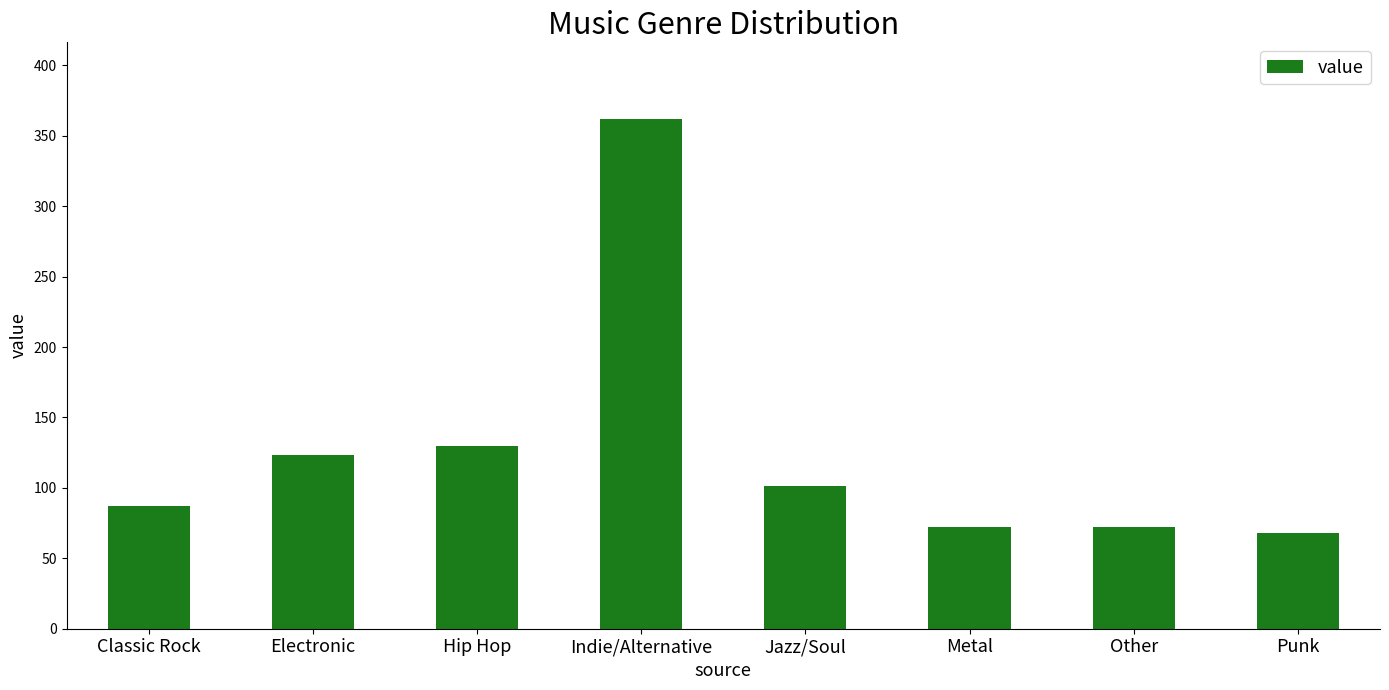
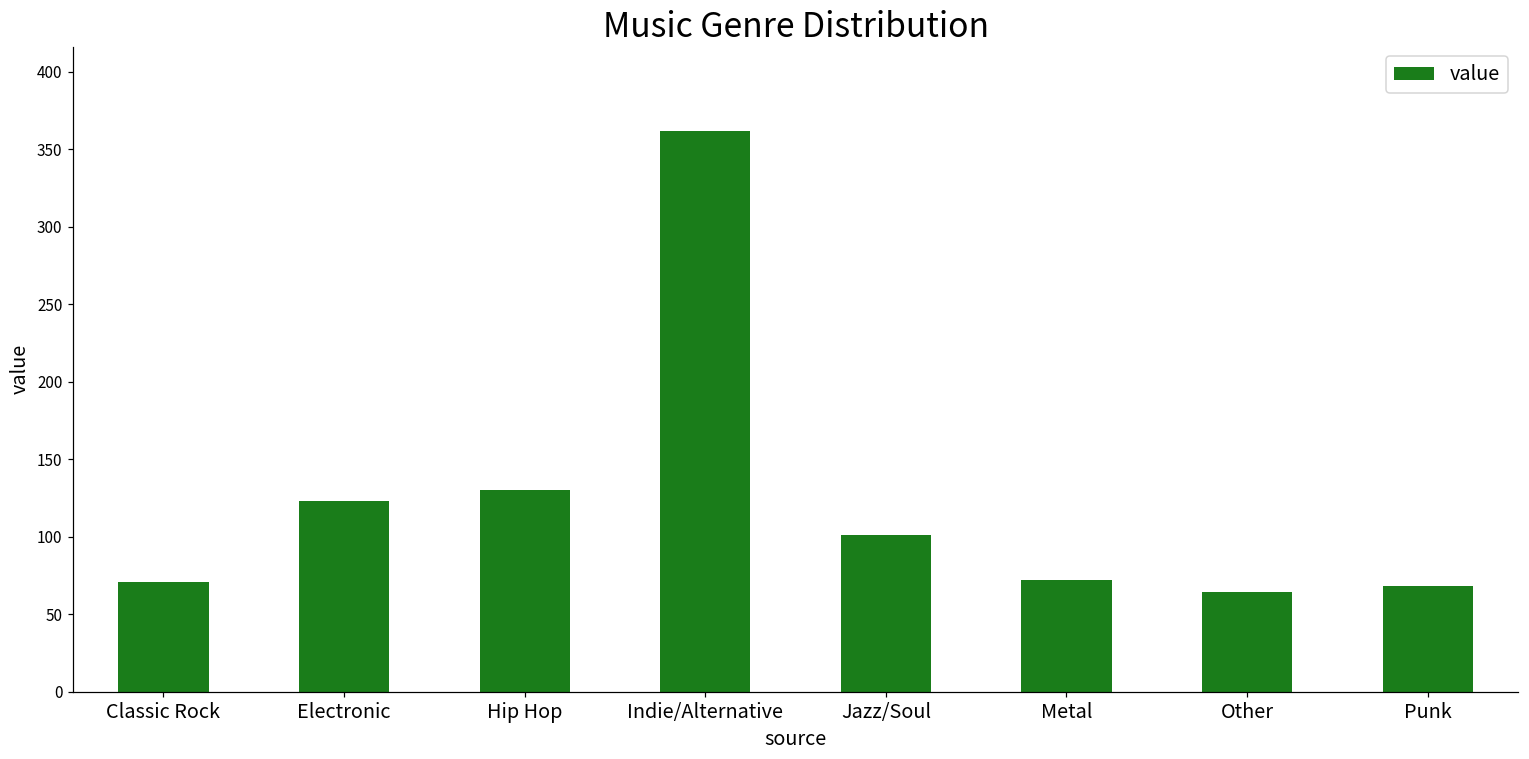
  {
-   "Classic Rock": 87,
+   "Classic Rock": 71,
    "Electronic": 123,
    "Hip Hop": 130,
    "Indie/Alternative": 362,
    "Jazz/Soul": 101,
    "Metal": 72,
-   "Other": 72,
+   "Other": 64,
    "Punk": 68
  }
